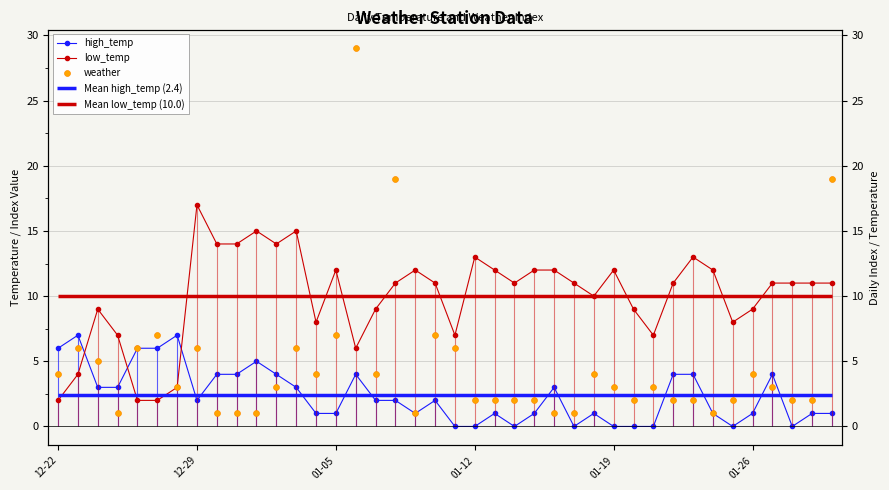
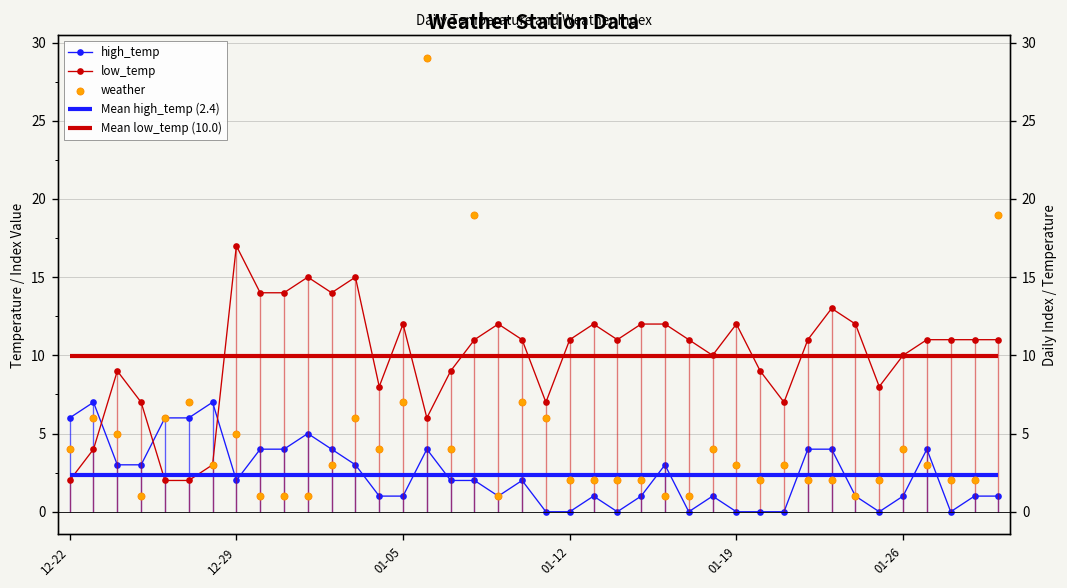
  {
    "high_temp": {
      "12-22": 6,
      "12-29": 2,
      "01-05": 1,
      "01-12": 0,
      "01-19": 0,
      "01-26": 1
    },
    "low_temp": {
      "12-22": 2,
      "12-29": 17,
      "01-05": 12,
-     "01-12": 13,
+     "01-12": 11,
      "01-19": 12,
-     "01-26": 9
+     "01-26": 10
    },
    "weather": {
-     "12-29": 6
+     "12-29": 5
    }
  }
